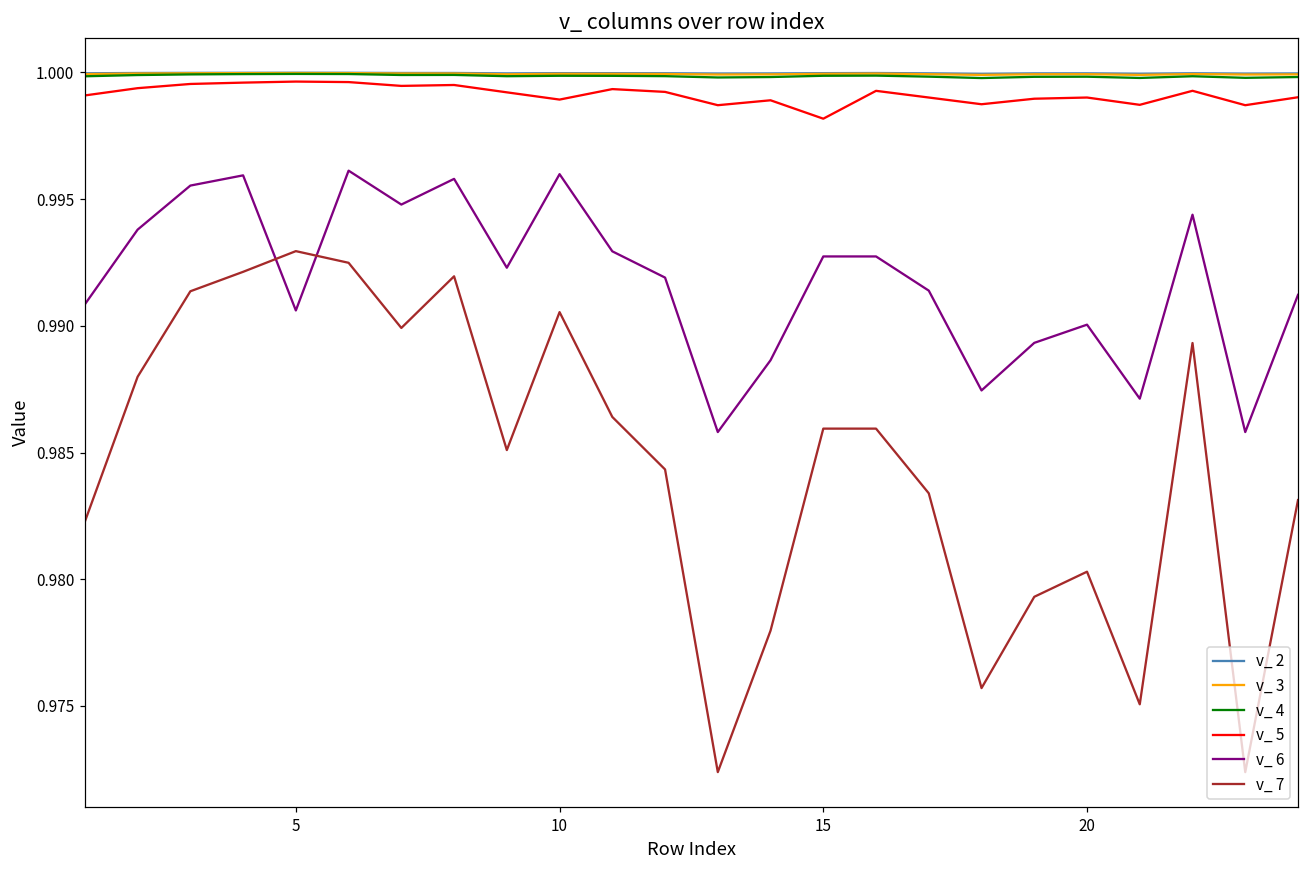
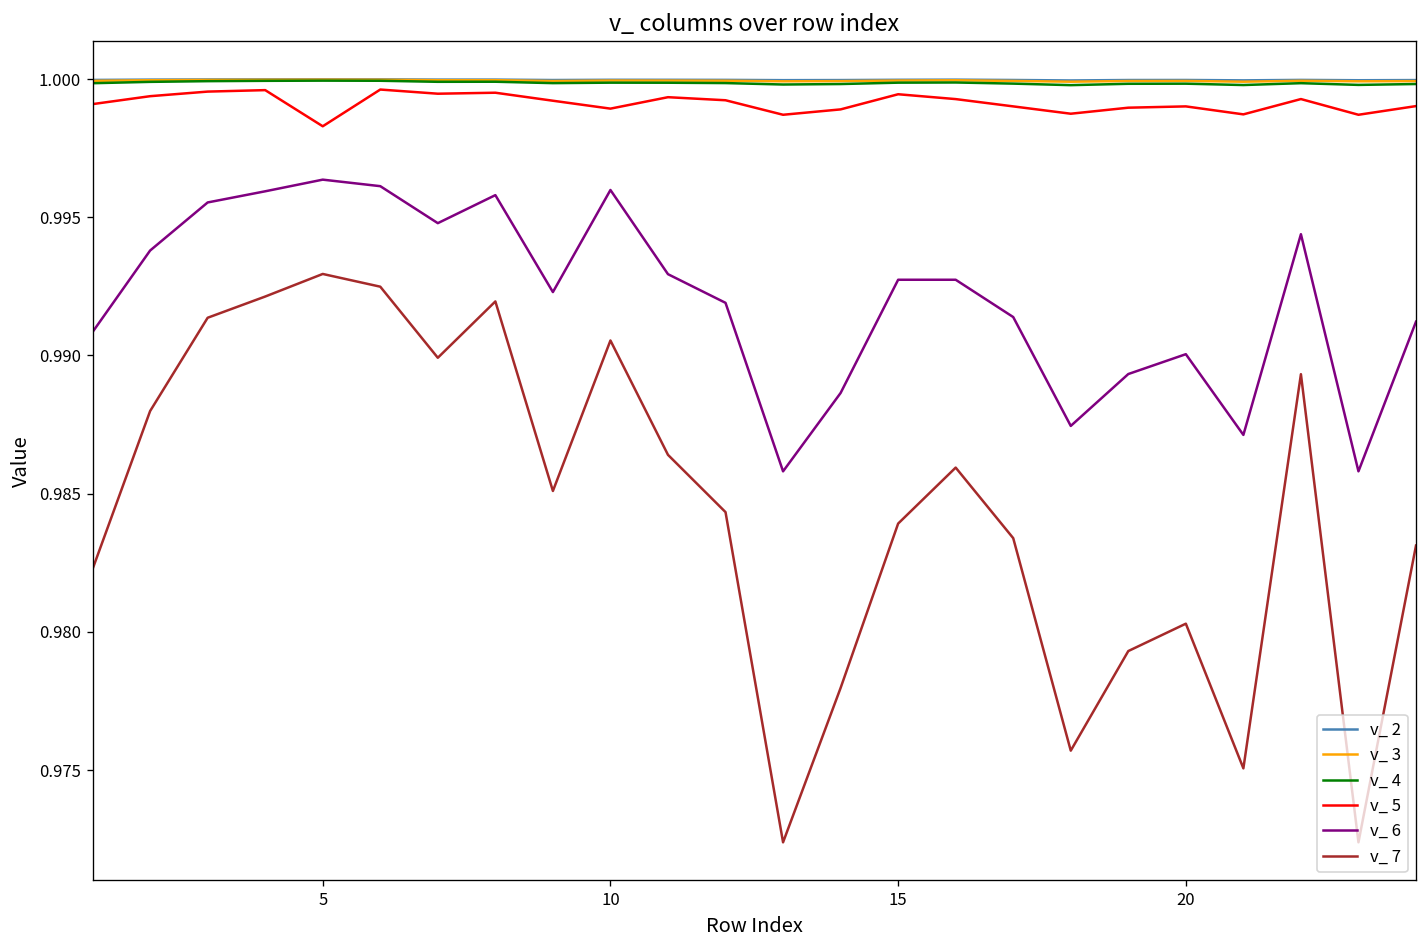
  {
    "v_ 5": {
-     "5": 0.9996,
+     "5": 0.9983,
      "10": 0.9989,
-     "15": 0.9982,
+     "15": 0.9994,
      "20": 0.9990
    },
    "v_ 6": {
-     "5": 0.9906,
+     "5": 0.9964,
      "10": 0.9960,
      "15": 0.9927,
      "20": 0.9900
    },
    "v_ 7": {
      "5": 0.9929,
      "10": 0.9905,
-     "15": 0.9859,
+     "15": 0.9839,
      "20": 0.9803
    }
  }
